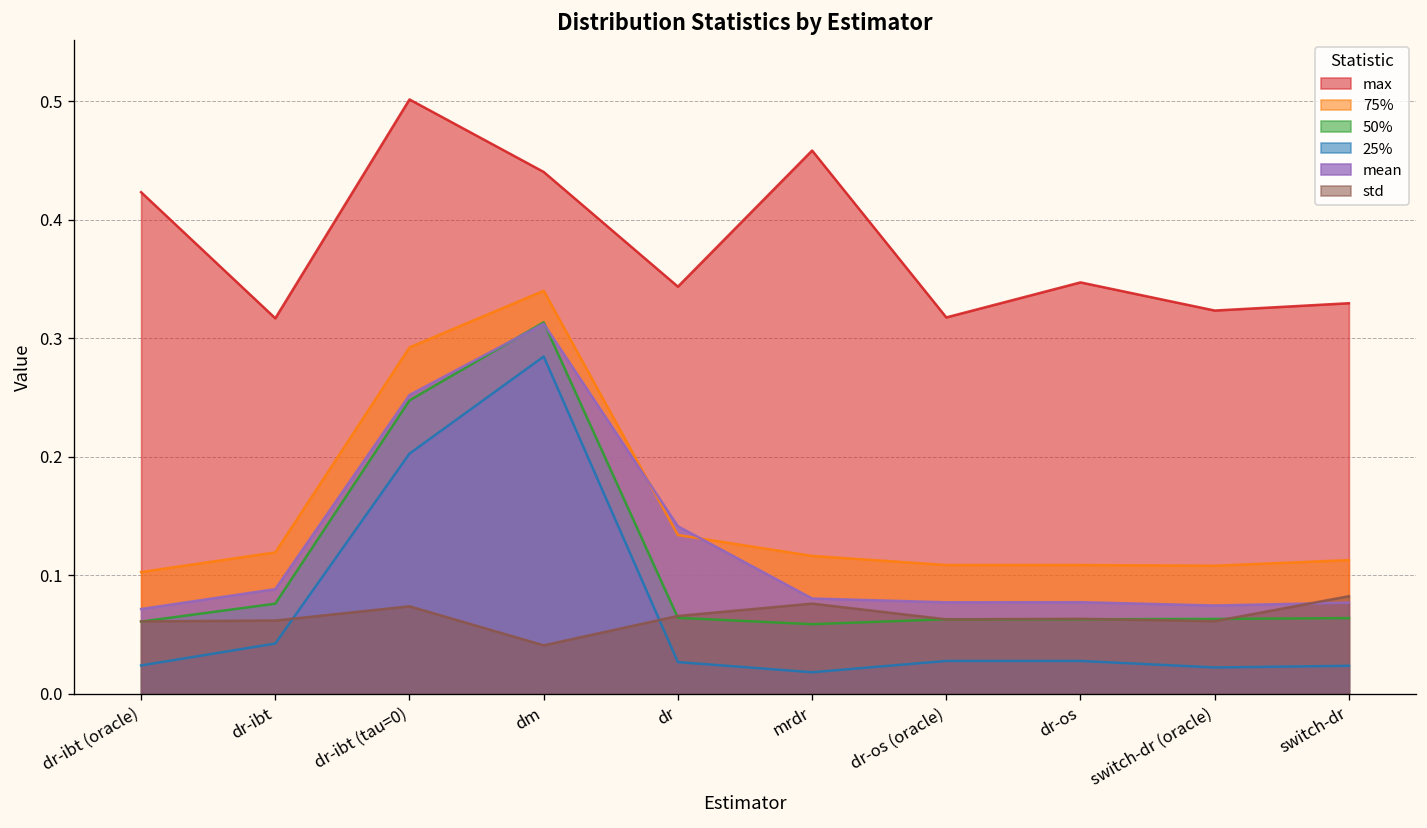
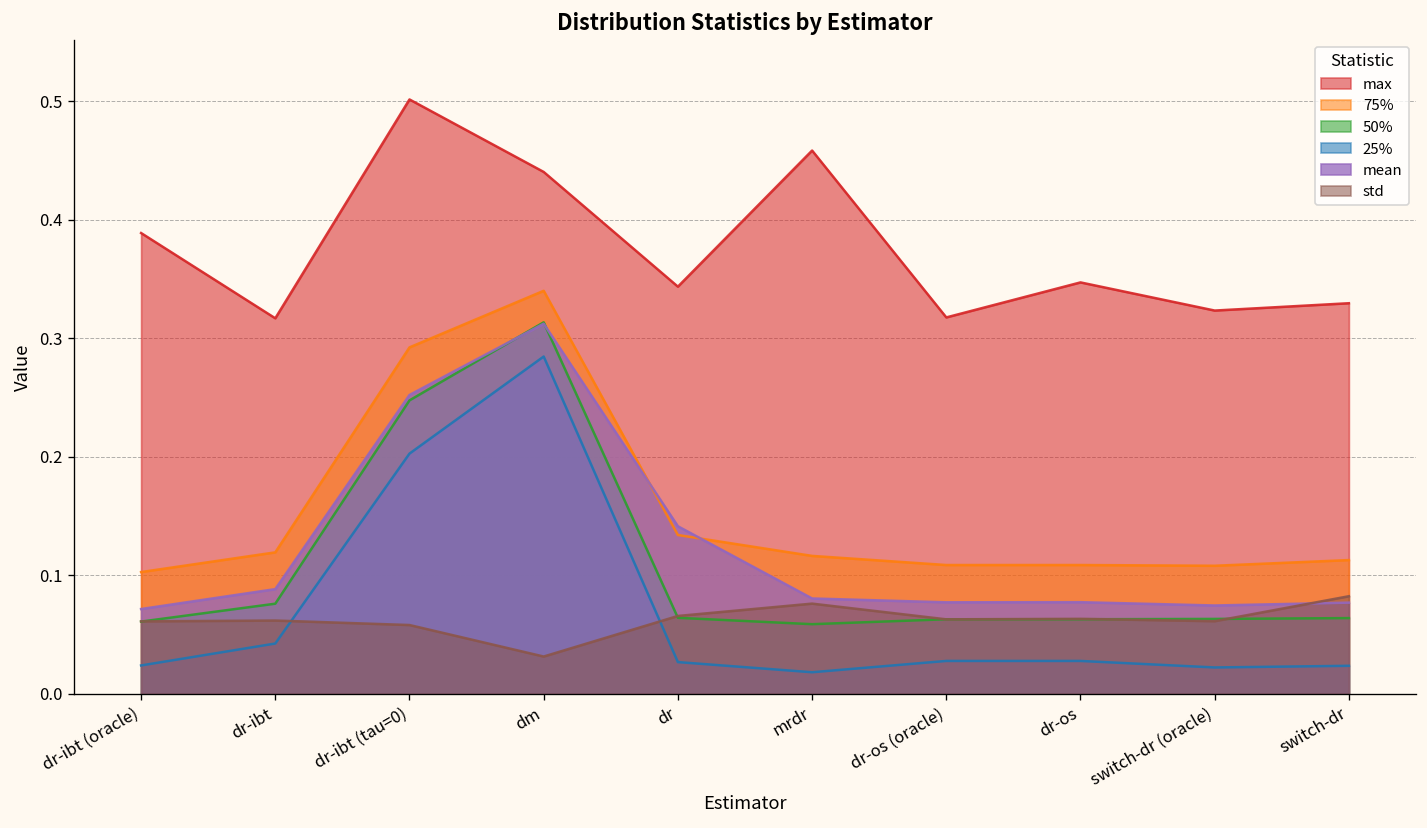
  {
    "max": {
-     "dr-ibt (oracle)": 0.42,
+     "dr-ibt (oracle)": 0.39,
      "dr-ibt": 0.32,
      "dr-ibt (tau=0)": 0.50,
      "dm": 0.44,
      "dr": 0.34,
      "mrdr": 0.46,
      "dr-os (oracle)": 0.32,
      "dr-os": 0.35,
      "switch-dr (oracle)": 0.32,
      "switch-dr": 0.33
    },
    "75%": {
      "dr-ibt (oracle)": 0.10,
      "dr-ibt": 0.12,
      "dr-ibt (tau=0)": 0.29,
      "dm": 0.34,
      "dr": 0.13,
      "mrdr": 0.12,
      "dr-os (oracle)": 0.11,
      "dr-os": 0.11,
      "switch-dr (oracle)": 0.11,
      "switch-dr": 0.11
    },
    "50%": {
      "dr-ibt": 0.08,
      "dr-ibt (tau=0)": 0.25,
      "mrdr": 0.06,
      "switch-dr": 0.06
    },
    "25%": {
      "dr-ibt (oracle)": 0.02,
      "dr-ibt": 0.04,
      "dr-ibt (tau=0)": 0.20,
      "dm": 0.28,
      "dr": 0.03,
      "mrdr": 0.02,
      "dr-os (oracle)": 0.03,
      "dr-os": 0.03,
      "switch-dr (oracle)": 0.02,
      "switch-dr": 0.02
    },
    "mean": {
      "dr-ibt (oracle)": 0.07,
      "dr-ibt": 0.09,
      "dr-ibt (tau=0)": 0.25,
      "dr": 0.14,
      "mrdr": 0.08,
      "dr-os (oracle)": 0.08,
      "dr-os": 0.08,
      "switch-dr (oracle)": 0.07,
      "switch-dr": 0.08
    },
    "std": {
      "dr-ibt": 0.06,
-     "dr-ibt (tau=0)": 0.07,
-     "dm": 0.04,
+     "dr-ibt (tau=0)": 0.06,
+     "dm": 0.03,
      "mrdr": 0.08,
      "switch-dr": 0.08
    }
  }
